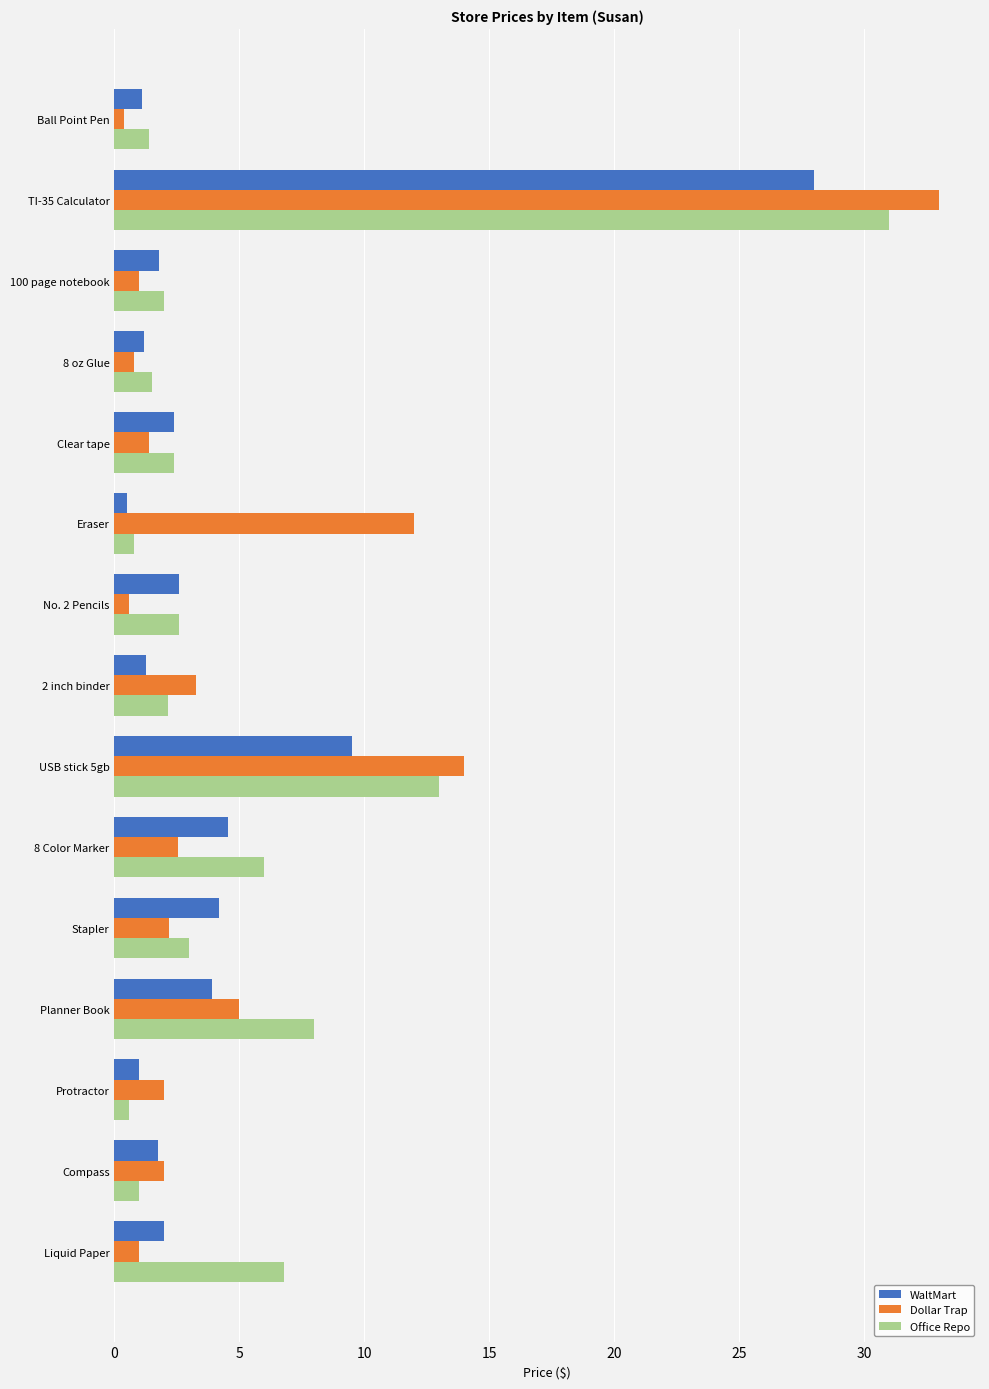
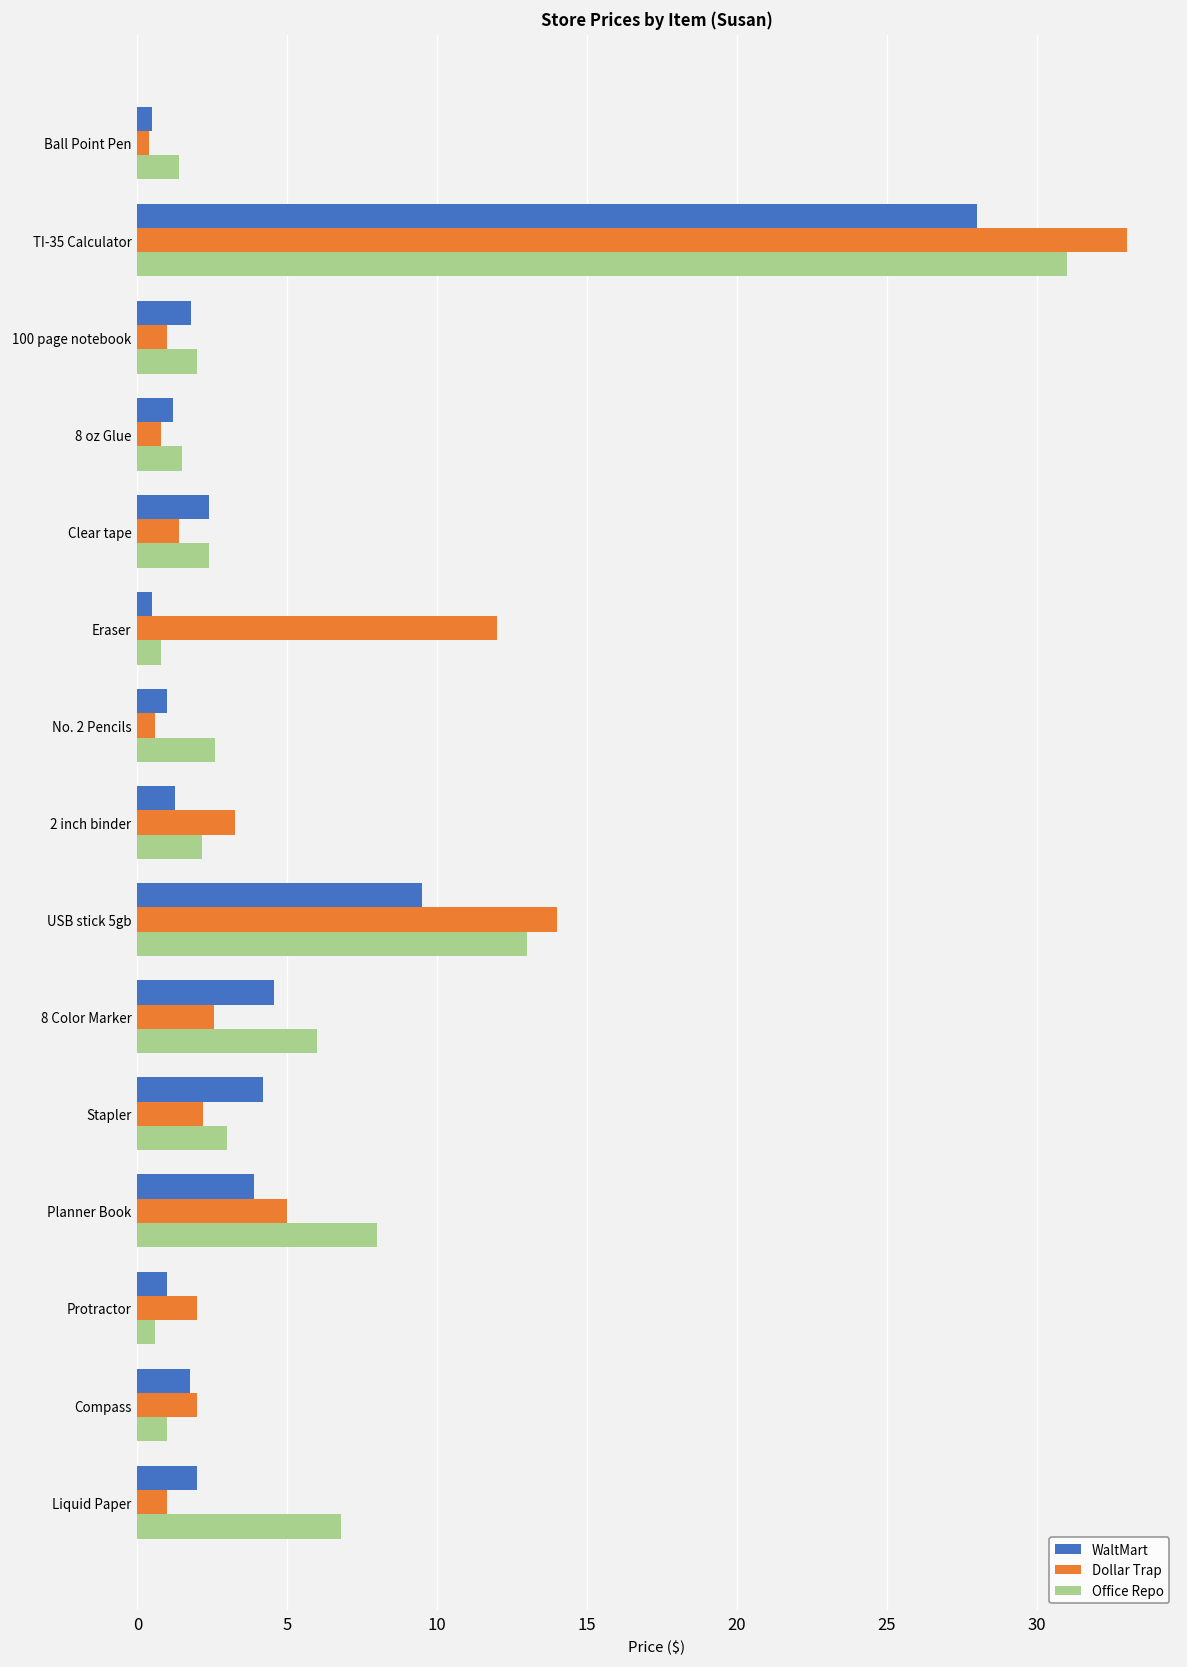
  {
    "WaltMart": {
-     "Ball Point Pen": 1.1,
+     "Ball Point Pen": 0.5,
      "TI-35 Calculator": 28.0,
      "100 page notebook": 1.8,
      "8 oz Glue": 1.2,
      "Clear tape": 2.4,
      "Eraser": 0.5,
-     "No. 2 Pencils": 2.6,
+     "No. 2 Pencils": 1.0,
      "2 inch binder": 1.3,
      "USB stick 5gb": 9.5,
      "8 Color Marker": 4.6,
      "Stapler": 4.2,
      "Planner Book": 3.9,
      "Protractor": 1.0,
      "Compass": 1.8,
      "Liquid Paper": 2.0
    },
    "Dollar Trap": {
      "Ball Point Pen": 0.4,
      "TI-35 Calculator": 33.0,
      "100 page notebook": 1.0,
      "8 oz Glue": 0.8,
      "Clear tape": 1.4,
      "Eraser": 12.0,
      "No. 2 Pencils": 0.6,
      "2 inch binder": 3.3,
      "USB stick 5gb": 14.0,
      "8 Color Marker": 2.6,
      "Stapler": 2.2,
      "Planner Book": 5.0,
      "Protractor": 2.0,
      "Compass": 2.0,
      "Liquid Paper": 1.0
    },
    "Office Repo": {
      "Ball Point Pen": 1.4,
      "TI-35 Calculator": 31.0,
      "100 page notebook": 2.0,
      "8 oz Glue": 1.5,
      "Clear tape": 2.4,
      "Eraser": 0.8,
      "No. 2 Pencils": 2.6,
      "2 inch binder": 2.2,
      "USB stick 5gb": 13.0,
      "8 Color Marker": 6.0,
      "Stapler": 3.0,
      "Planner Book": 8.0,
      "Protractor": 0.6,
      "Compass": 1.0,
      "Liquid Paper": 6.8
    }
  }
